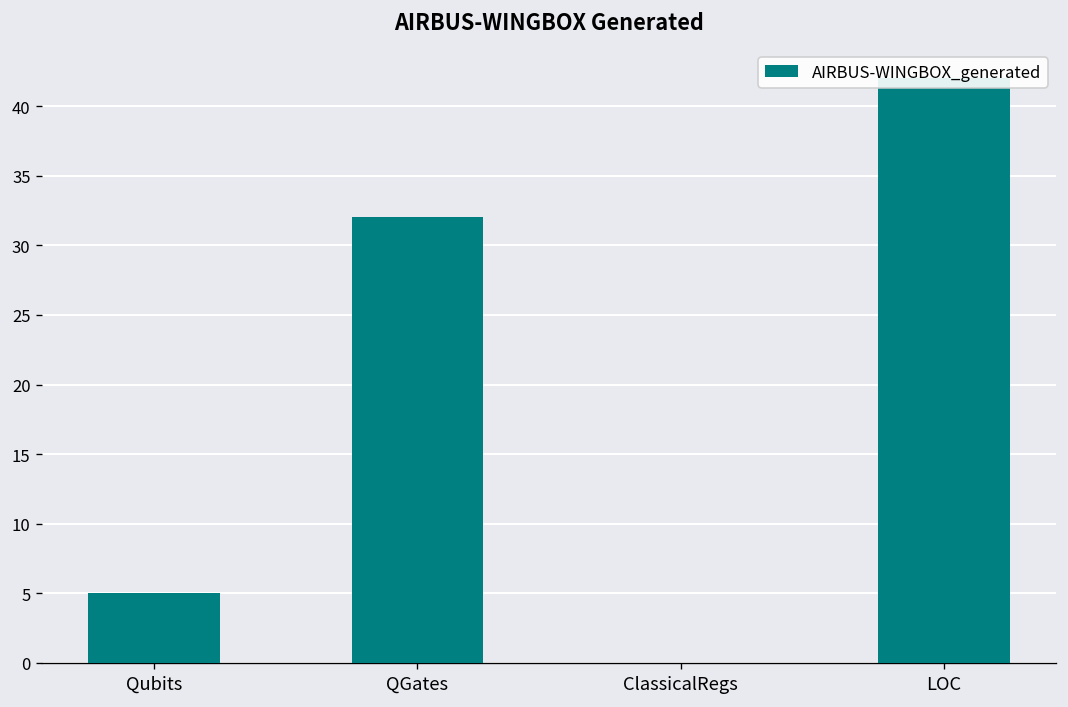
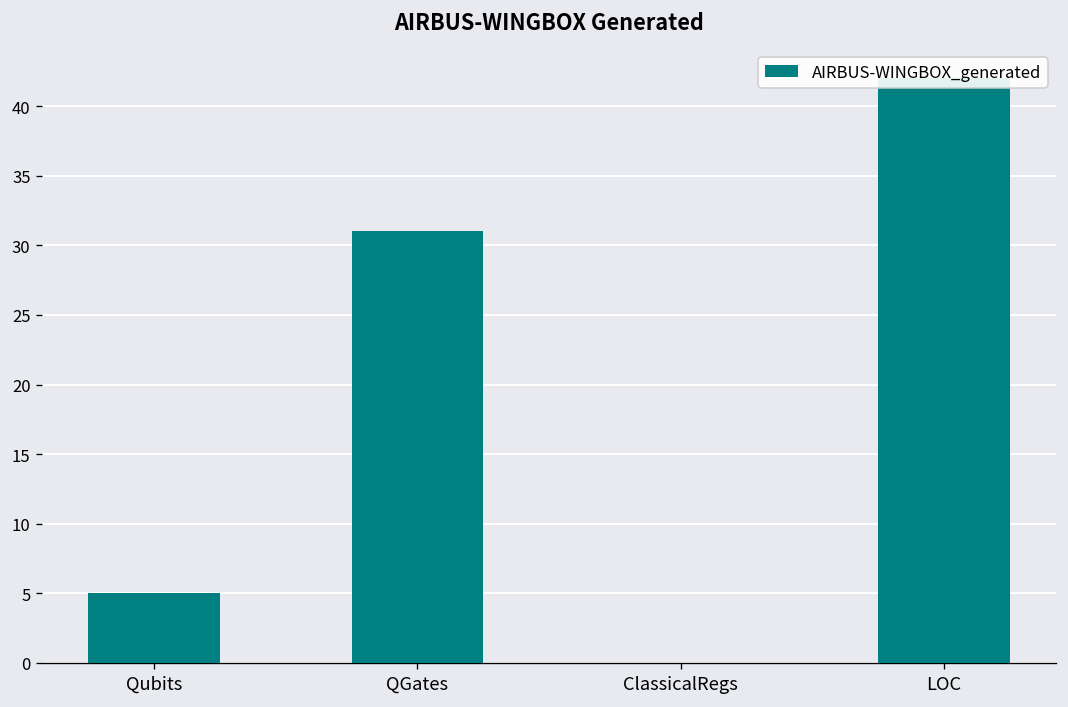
  {
    "Qubits": 5,
-   "QGates": 32,
+   "QGates": 31,
    "ClassicalRegs": 0
  }
